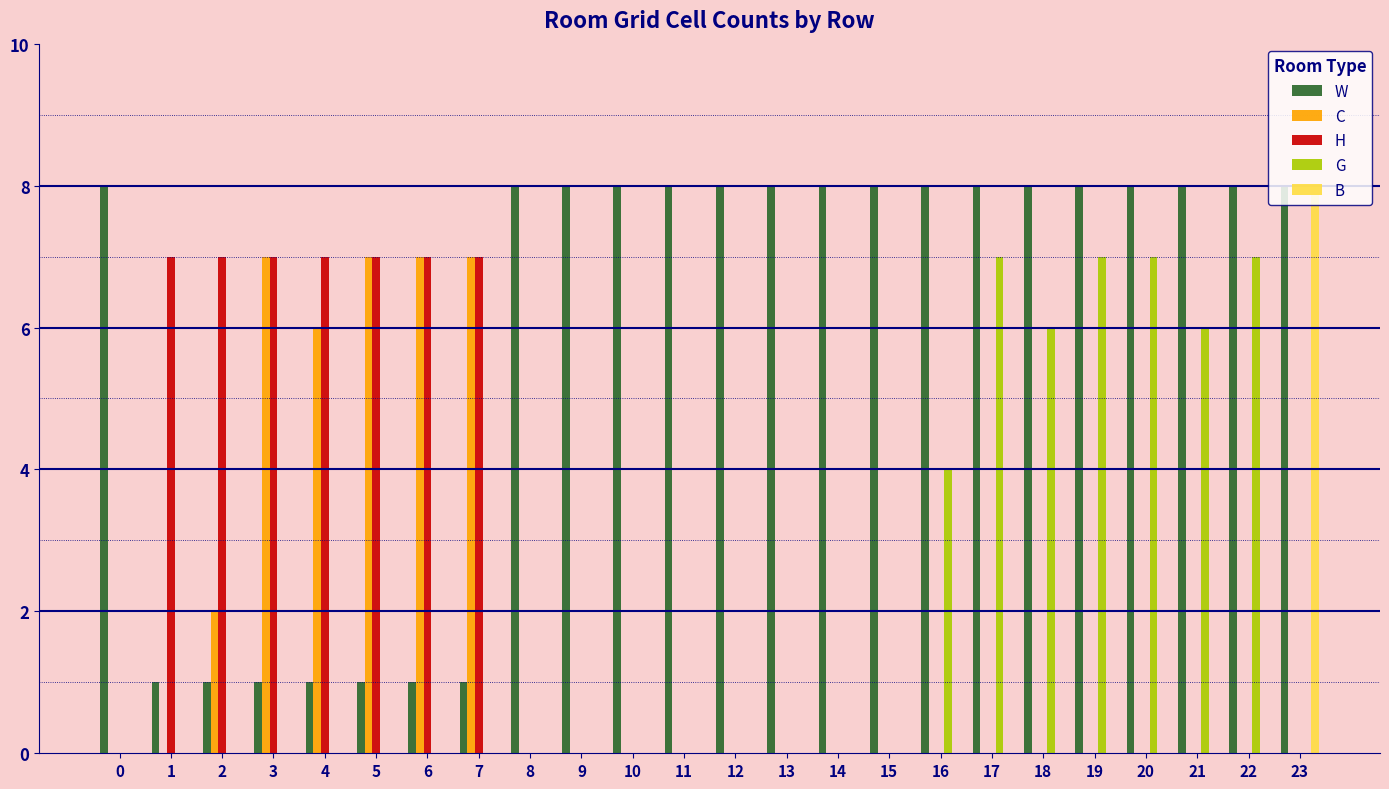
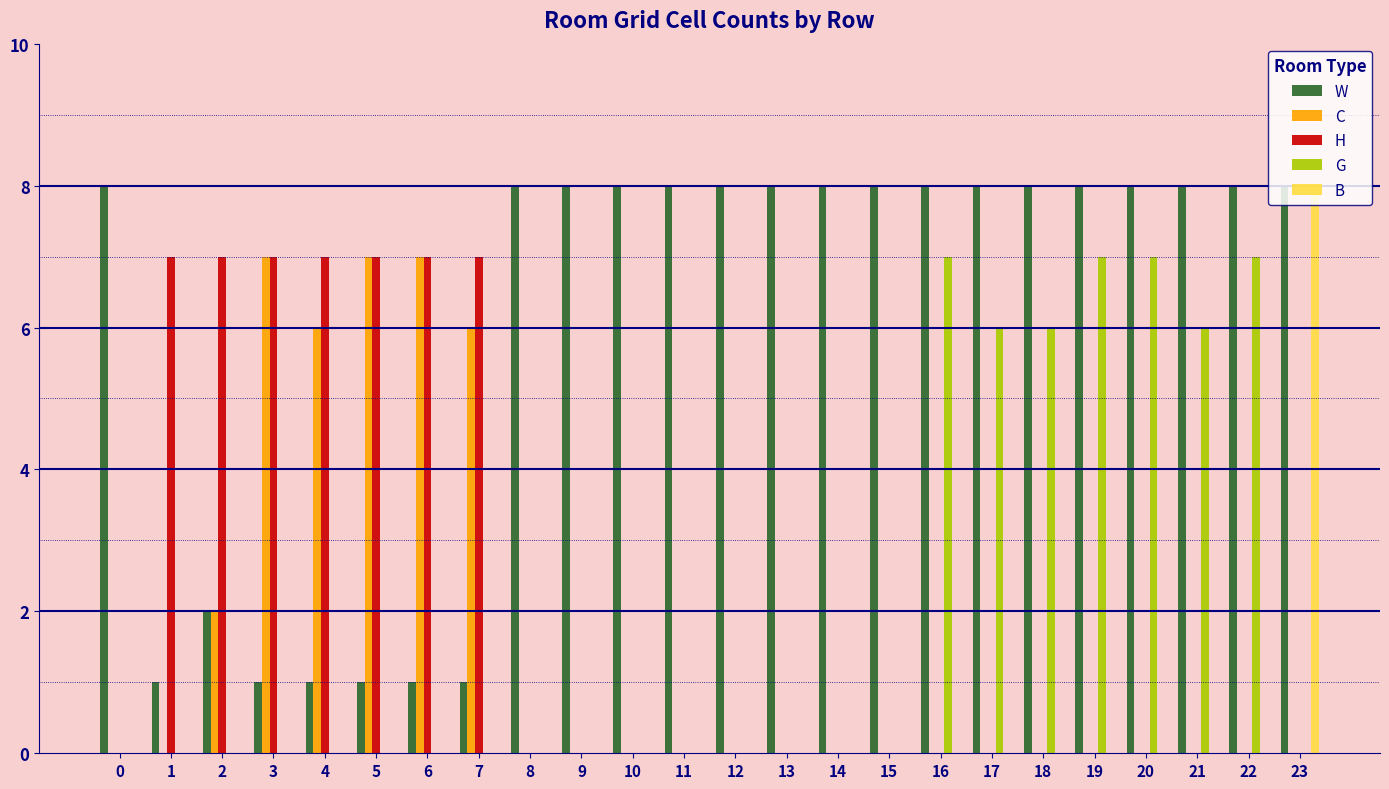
  {
    "W": {
      "0": 8,
      "1": 1,
-     "2": 1,
+     "2": 2,
      "3": 1,
      "4": 1,
      "5": 1,
      "6": 1,
      "7": 1,
      "8": 8,
      "9": 8,
      "10": 8,
      "11": 8,
      "12": 8,
      "13": 8,
      "14": 8,
      "15": 8,
      "16": 8,
      "17": 8,
      "18": 8,
      "19": 8,
      "20": 8,
      "21": 8,
      "22": 8
    },
    "C": {
      "0": 0,
      "1": 0,
      "2": 2,
      "3": 7,
      "4": 6,
      "5": 7,
      "6": 7,
-     "7": 7,
+     "7": 6,
      "8": 0,
      "9": 0,
      "10": 0,
      "11": 0,
      "12": 0,
      "13": 0,
      "14": 0,
      "15": 0,
      "16": 0,
      "17": 0,
      "18": 0,
      "19": 0,
      "20": 0,
      "21": 0,
      "22": 0,
      "23": 0
    },
    "H": {
      "0": 0,
      "1": 7,
      "2": 7,
      "3": 7,
      "4": 7,
      "5": 7,
      "6": 7,
      "7": 7,
      "8": 0,
      "9": 0,
      "10": 0,
      "11": 0,
      "12": 0,
      "13": 0,
      "14": 0,
      "15": 0,
      "16": 0,
      "17": 0,
      "18": 0,
      "19": 0,
      "20": 0,
      "21": 0,
      "22": 0,
      "23": 0
    },
    "G": {
      "0": 0,
      "1": 0,
      "2": 0,
      "3": 0,
      "4": 0,
      "5": 0,
      "6": 0,
      "7": 0,
      "8": 0,
      "9": 0,
      "10": 0,
      "11": 0,
      "12": 0,
      "13": 0,
      "14": 0,
      "15": 0,
-     "16": 4,
-     "17": 7,
+     "16": 7,
+     "17": 6,
      "18": 6,
      "19": 7,
      "20": 7,
      "21": 6,
      "22": 7,
      "23": 0
    },
    "B": {
      "0": 0,
      "1": 0,
      "2": 0,
      "3": 0,
      "4": 0,
      "5": 0,
      "6": 0,
      "7": 0,
      "8": 0,
      "9": 0,
      "10": 0,
      "11": 0,
      "12": 0,
      "13": 0,
      "14": 0,
      "15": 0,
      "16": 0,
      "17": 0,
      "18": 0,
      "19": 0,
      "20": 0,
      "21": 0,
      "22": 0
    }
  }
